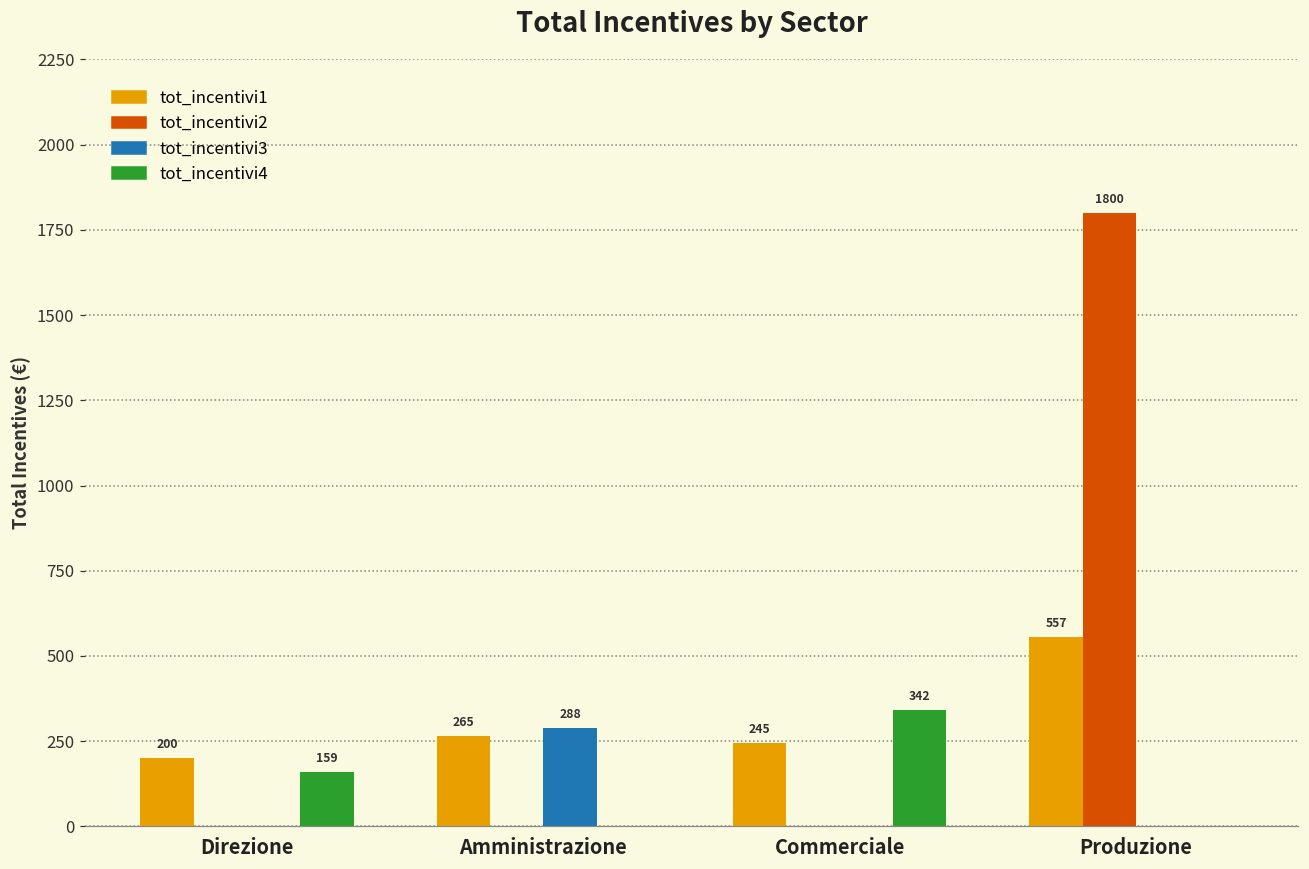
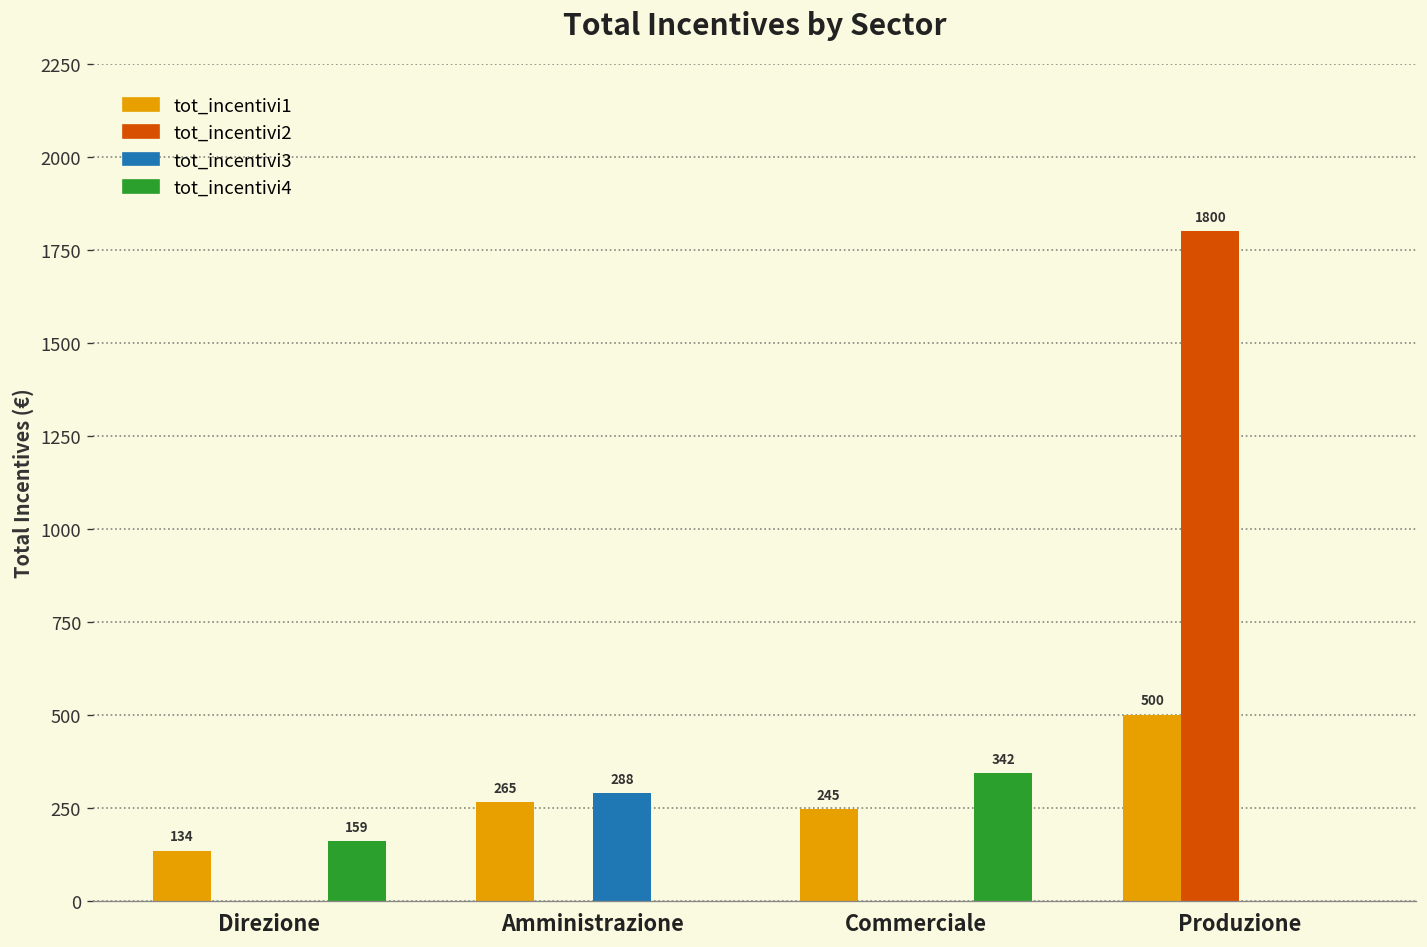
  {
    "tot_incentivi1": {
-     "Direzione": 200,
+     "Direzione": 134,
      "Amministrazione": 265,
      "Commerciale": 245,
-     "Produzione": 557
+     "Produzione": 500
    },
    "tot_incentivi2": {
      "Produzione": 1800
    },
    "tot_incentivi3": {
      "Amministrazione": 288
    },
    "tot_incentivi4": {
      "Direzione": 159,
      "Commerciale": 342
    }
  }
